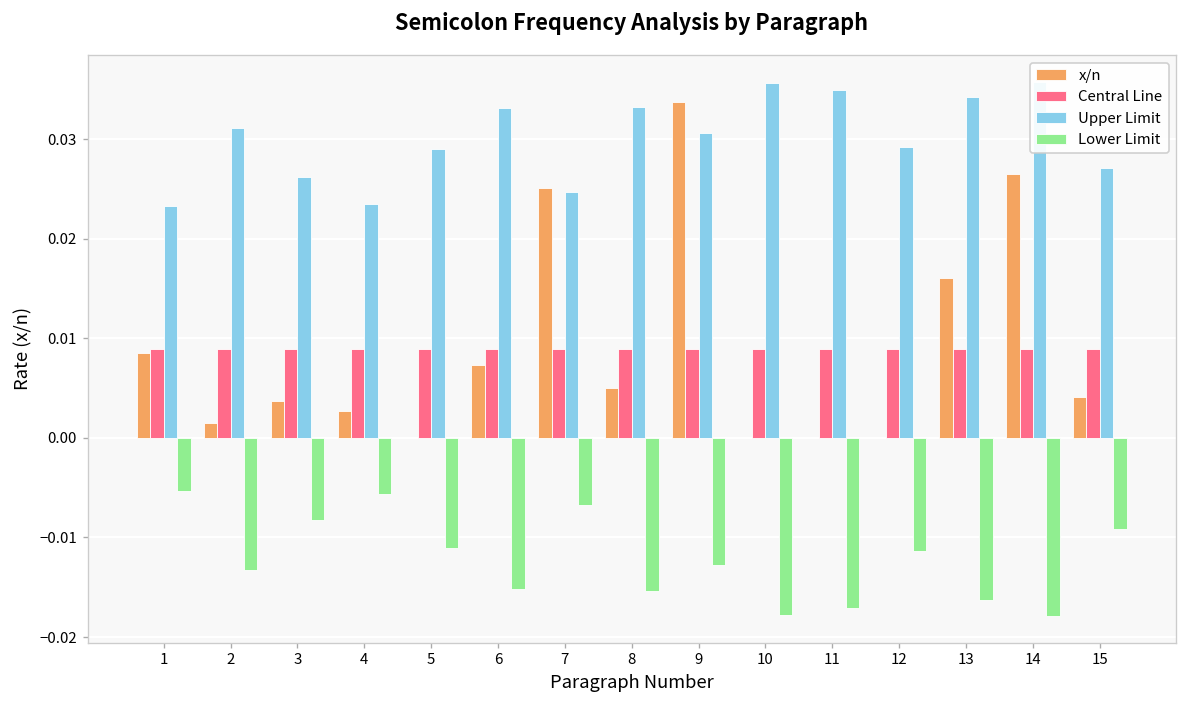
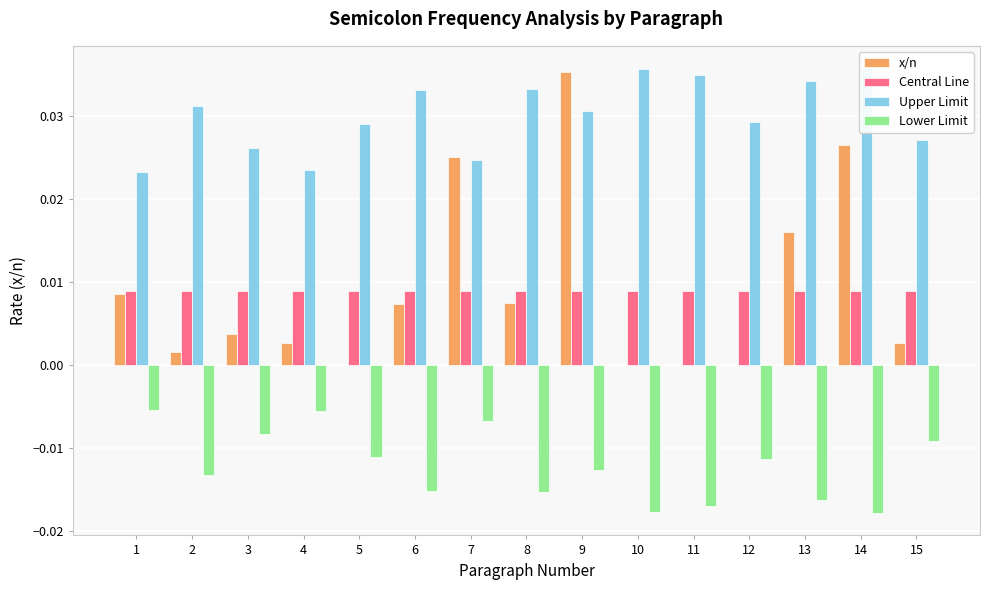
  {
    "x/n": {
      "1": 0.009,
      "2": 0.002,
      "3": 0.004,
      "4": 0.003,
      "5": 0.000,
      "6": 0.007,
      "7": 0.025,
-     "8": 0.005,
-     "9": 0.034,
+     "8": 0.007,
+     "9": 0.035,
      "10": 0.000,
      "11": 0.000,
      "12": 0.000,
      "13": 0.016,
      "14": 0.026,
-     "15": 0.004
+     "15": 0.003
    },
    "Central Line": {
      "1": 0.009,
      "2": 0.009,
      "3": 0.009,
      "4": 0.009,
      "5": 0.009,
      "6": 0.009,
      "7": 0.009,
      "8": 0.009,
      "9": 0.009,
      "10": 0.009,
      "11": 0.009,
      "12": 0.009,
      "13": 0.009,
      "14": 0.009,
      "15": 0.009
    },
    "Upper Limit": {
      "1": 0.023,
      "2": 0.031,
      "3": 0.026,
      "4": 0.023,
      "5": 0.029,
      "6": 0.033,
      "7": 0.025,
      "8": 0.033,
      "9": 0.031,
      "10": 0.036,
      "11": 0.035,
      "12": 0.029,
      "13": 0.034,
      "15": 0.027
    },
    "Lower Limit": {
      "1": -0.005,
      "2": -0.013,
      "3": -0.008,
      "4": -0.006,
      "5": -0.011,
      "6": -0.015,
      "7": -0.007,
      "8": -0.015,
      "9": -0.013,
      "10": -0.018,
      "11": -0.017,
      "12": -0.011,
      "13": -0.016,
      "14": -0.018,
      "15": -0.009
    }
  }
